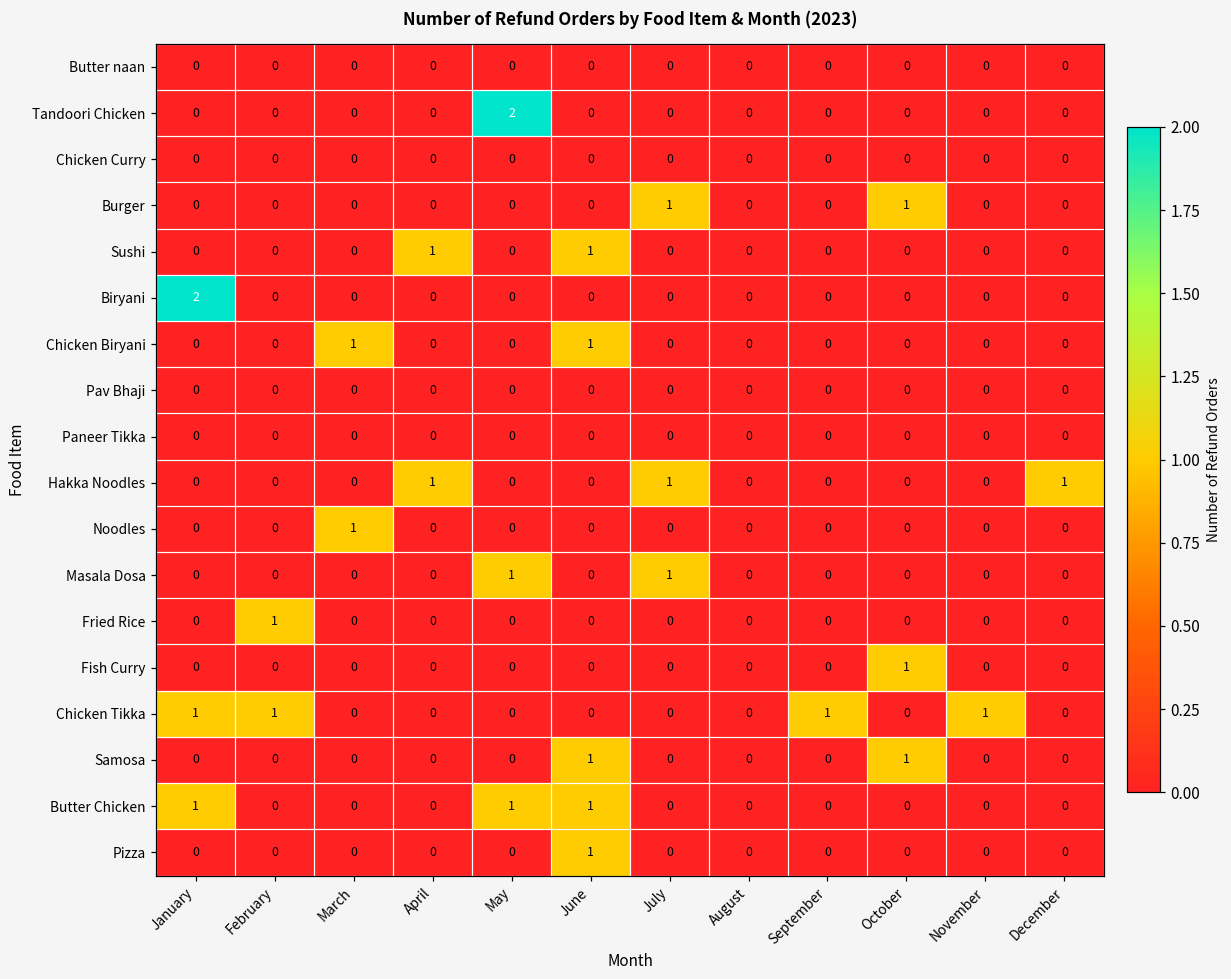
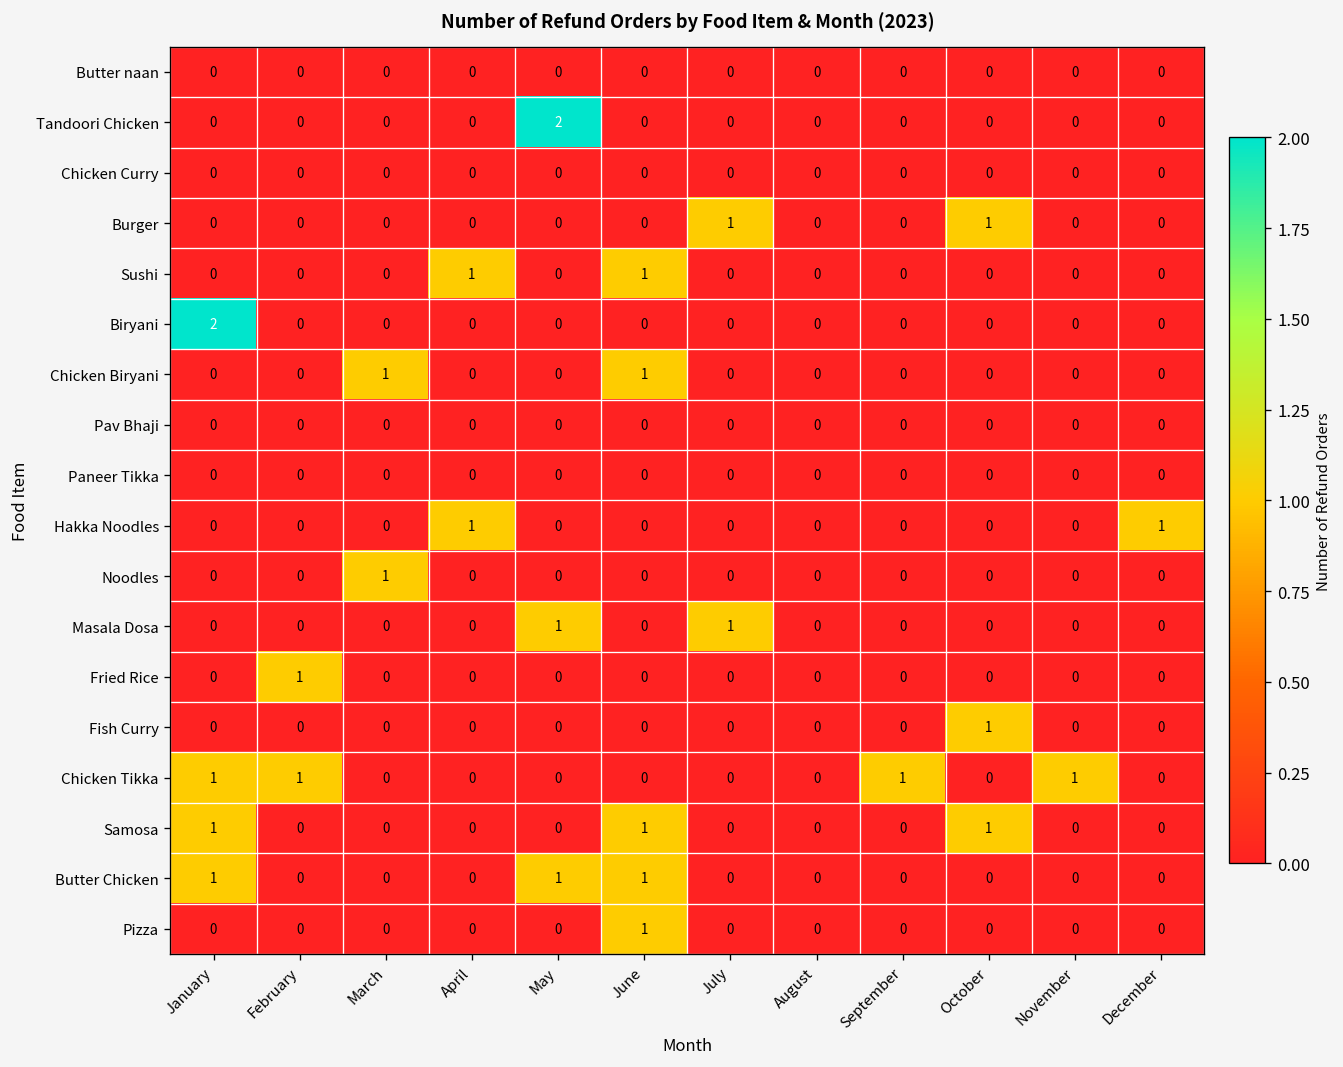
  {
    "Hakka Noodles": {
      "January": 0,
      "February": 0,
      "March": 0,
      "April": 1,
      "May": 0,
      "June": 0,
-     "July": 1,
+     "July": 0,
      "August": 0,
      "September": 0,
      "October": 0,
      "November": 0,
      "December": 1
    },
    "Samosa": {
-     "January": 0,
+     "January": 1,
      "February": 0,
      "March": 0,
      "April": 0,
      "May": 0,
      "June": 1,
      "July": 0,
      "August": 0,
      "September": 0,
      "October": 1,
      "November": 0,
      "December": 0
    }
  }
